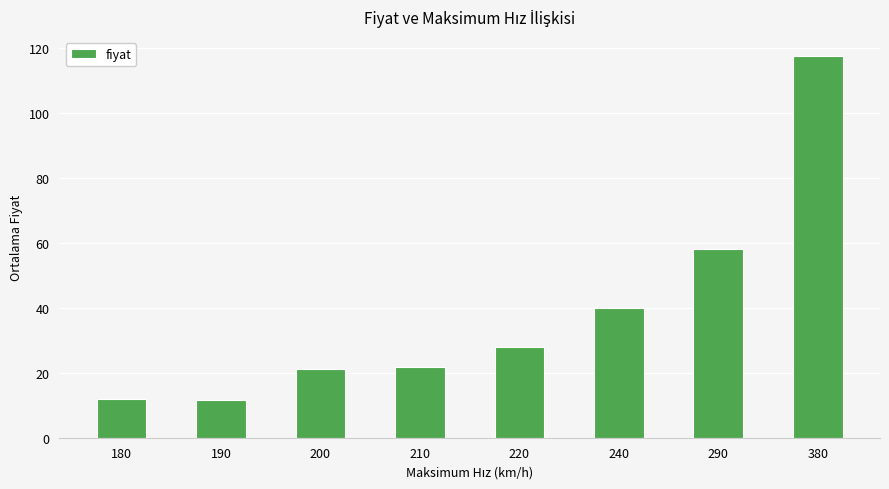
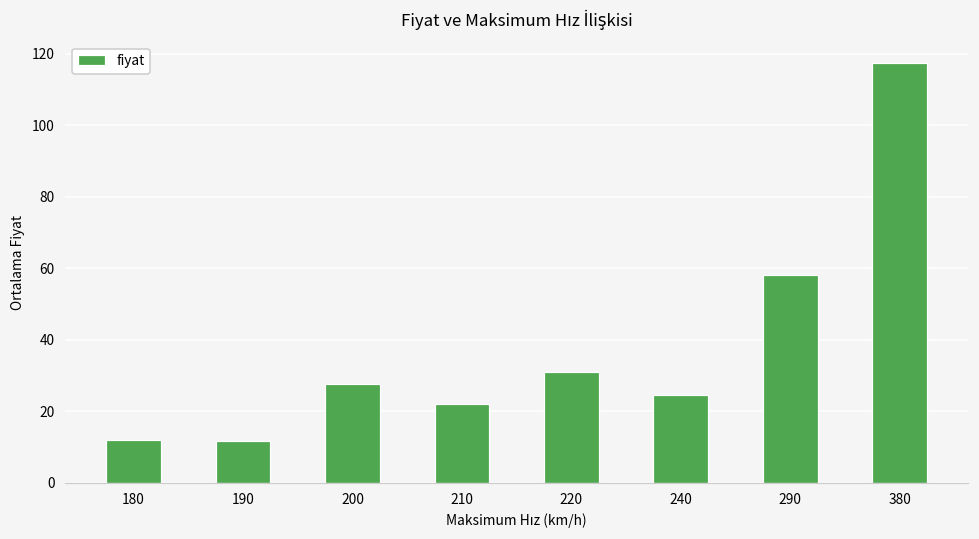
  {
    "180": 12,
    "190": 12,
-   "200": 21,
+   "200": 28,
    "210": 22,
-   "220": 28,
-   "240": 40,
+   "220": 31,
+   "240": 25,
    "290": 58,
    "380": 118
  }
